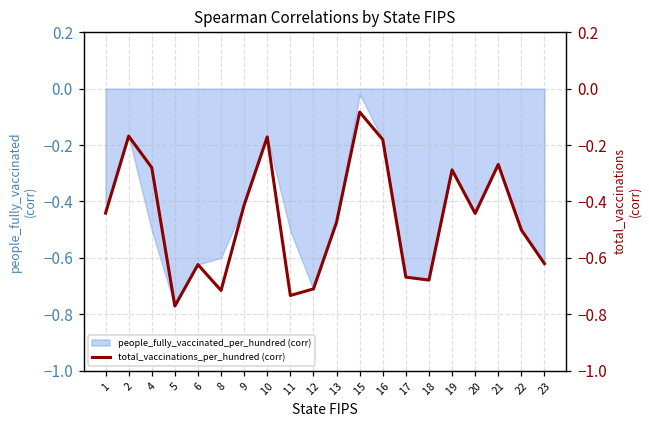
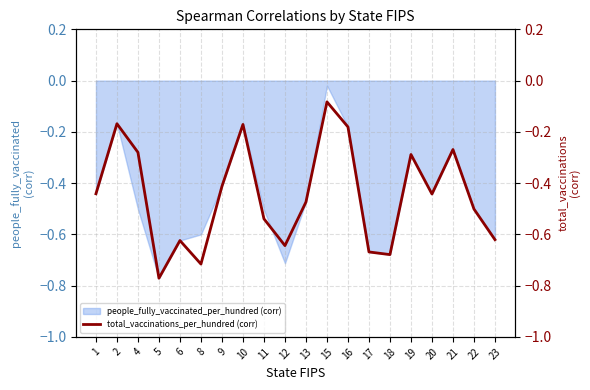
  {
    "total_vaccinations_per_hundred (corr)": {
      "1": -0.44,
      "2": -0.17,
      "4": -0.28,
      "5": -0.77,
      "6": -0.62,
      "8": -0.72,
      "9": -0.41,
      "10": -0.17,
-     "11": -0.73,
-     "12": -0.71,
+     "11": -0.54,
+     "12": -0.64,
      "13": -0.47,
      "15": -0.08,
      "16": -0.18,
      "17": -0.67,
      "18": -0.68,
      "19": -0.29,
      "20": -0.44,
      "21": -0.27,
      "22": -0.50,
      "23": -0.62
    }
  }
